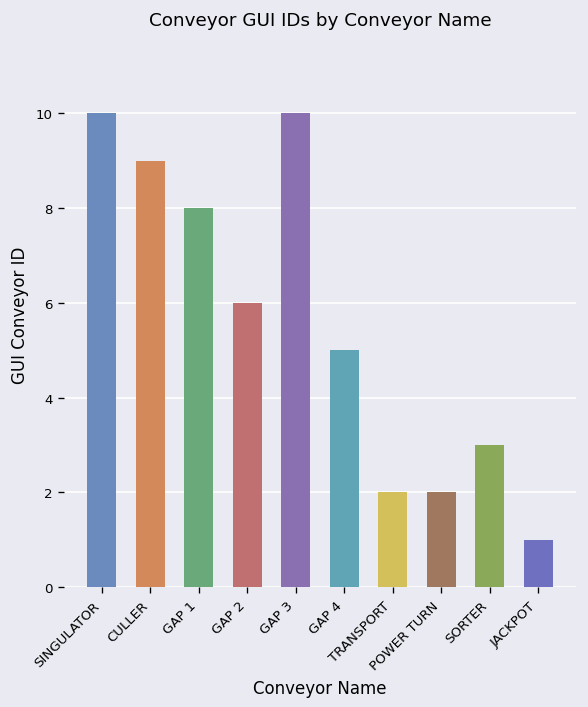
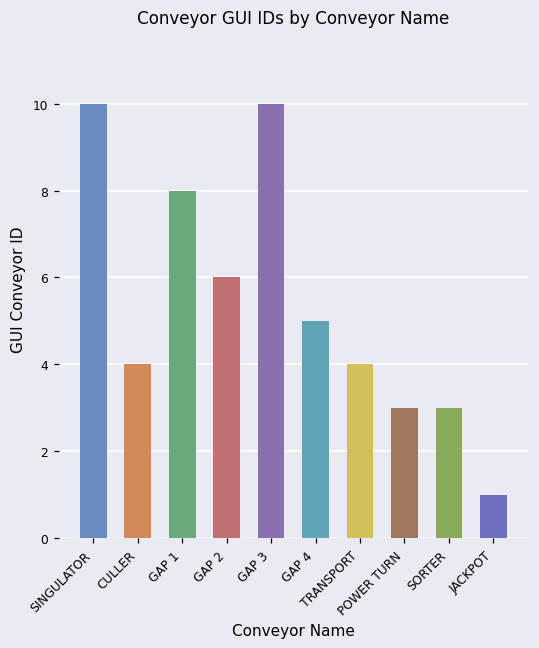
  {
    "SINGULATOR": 10,
-   "CULLER": 9,
+   "CULLER": 4,
    "GAP 1": 8,
    "GAP 2": 6,
    "GAP 3": 10,
    "GAP 4": 5,
-   "TRANSPORT": 2,
-   "POWER TURN": 2,
+   "TRANSPORT": 4,
+   "POWER TURN": 3,
    "SORTER": 3,
    "JACKPOT": 1
  }
